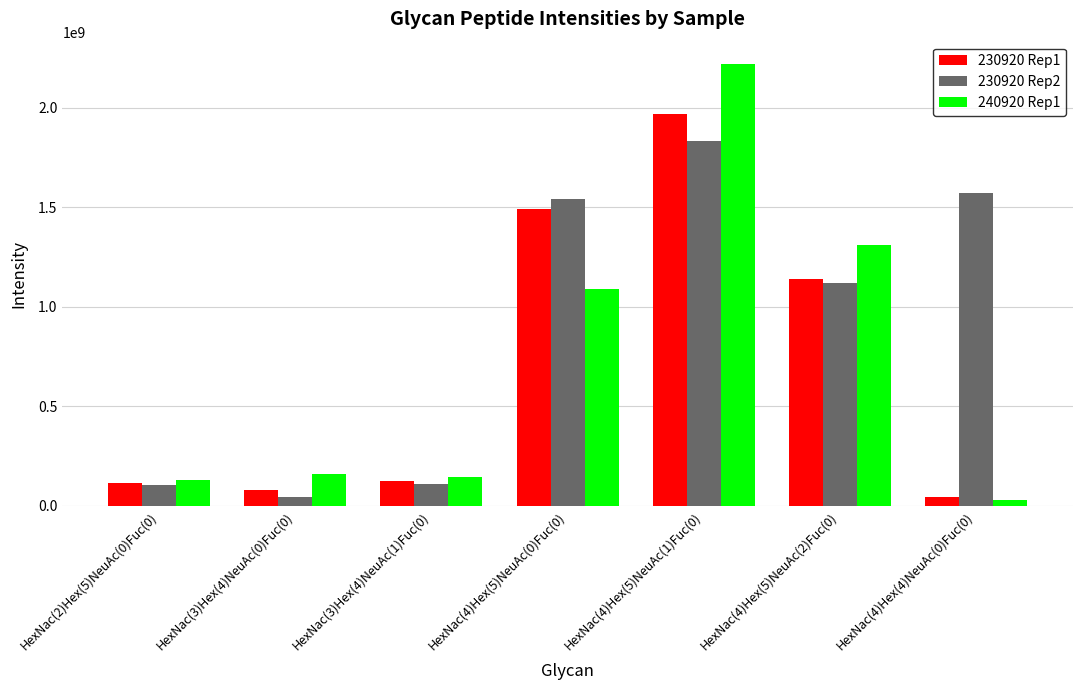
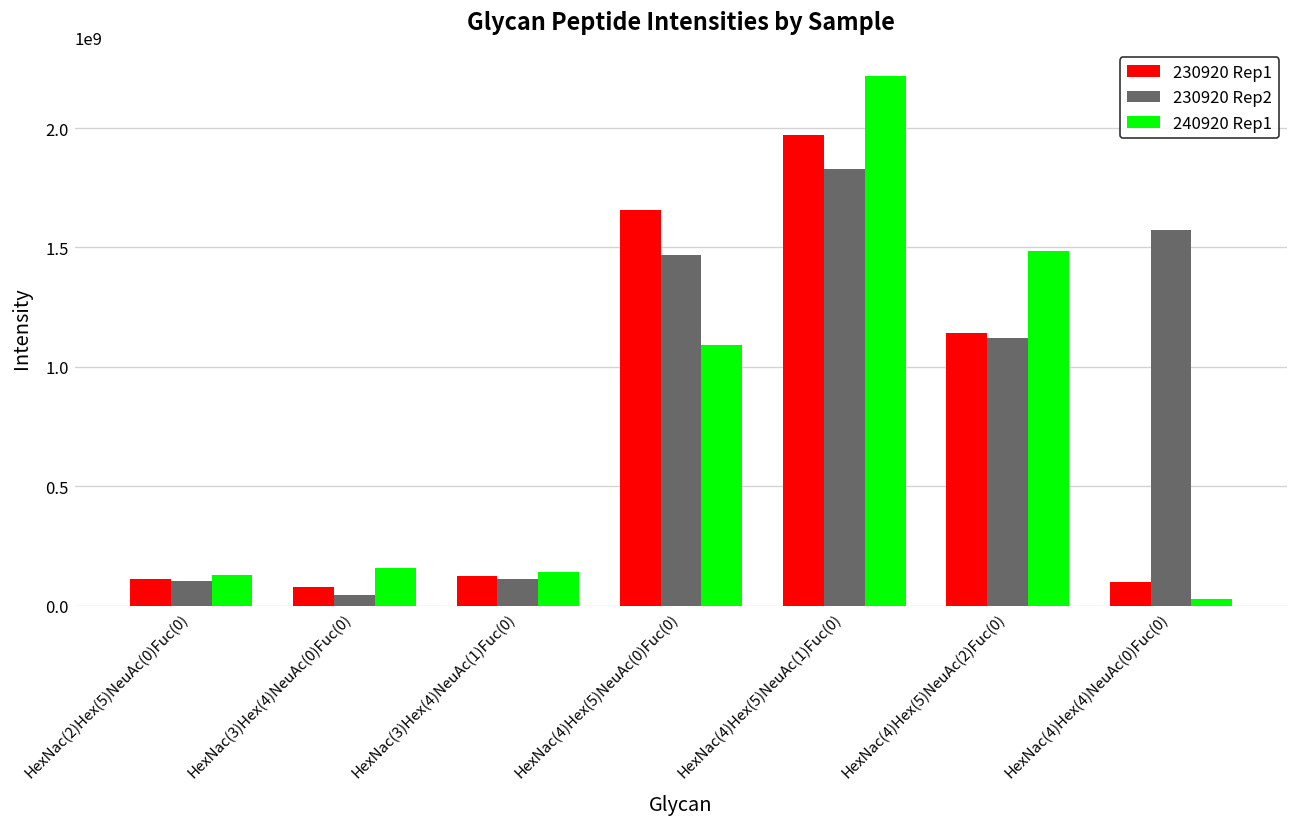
  {
    "230920 Rep1": {
      "HexNac(2)Hex(5)NeuAc(0)Fuc(0)": 110000000,
      "HexNac(3)Hex(4)NeuAc(0)Fuc(0)": 80000000,
      "HexNac(3)Hex(4)NeuAc(1)Fuc(0)": 130000000,
-     "HexNac(4)Hex(5)NeuAc(0)Fuc(0)": 1490000000,
+     "HexNac(4)Hex(5)NeuAc(0)Fuc(0)": 1660000000,
      "HexNac(4)Hex(5)NeuAc(1)Fuc(0)": 1970000000,
      "HexNac(4)Hex(5)NeuAc(2)Fuc(0)": 1140000000,
-     "HexNac(4)Hex(4)NeuAc(0)Fuc(0)": 40000000
+     "HexNac(4)Hex(4)NeuAc(0)Fuc(0)": 100000000
    },
    "230920 Rep2": {
      "HexNac(2)Hex(5)NeuAc(0)Fuc(0)": 110000000,
      "HexNac(3)Hex(4)NeuAc(0)Fuc(0)": 40000000,
      "HexNac(3)Hex(4)NeuAc(1)Fuc(0)": 110000000,
-     "HexNac(4)Hex(5)NeuAc(0)Fuc(0)": 1540000000,
+     "HexNac(4)Hex(5)NeuAc(0)Fuc(0)": 1470000000,
      "HexNac(4)Hex(5)NeuAc(1)Fuc(0)": 1830000000,
      "HexNac(4)Hex(5)NeuAc(2)Fuc(0)": 1120000000,
      "HexNac(4)Hex(4)NeuAc(0)Fuc(0)": 1570000000
    },
    "240920 Rep1": {
      "HexNac(2)Hex(5)NeuAc(0)Fuc(0)": 130000000,
      "HexNac(3)Hex(4)NeuAc(0)Fuc(0)": 160000000,
      "HexNac(3)Hex(4)NeuAc(1)Fuc(0)": 140000000,
      "HexNac(4)Hex(5)NeuAc(0)Fuc(0)": 1090000000,
      "HexNac(4)Hex(5)NeuAc(1)Fuc(0)": 2220000000,
-     "HexNac(4)Hex(5)NeuAc(2)Fuc(0)": 1310000000,
+     "HexNac(4)Hex(5)NeuAc(2)Fuc(0)": 1480000000,
      "HexNac(4)Hex(4)NeuAc(0)Fuc(0)": 30000000
    }
  }
